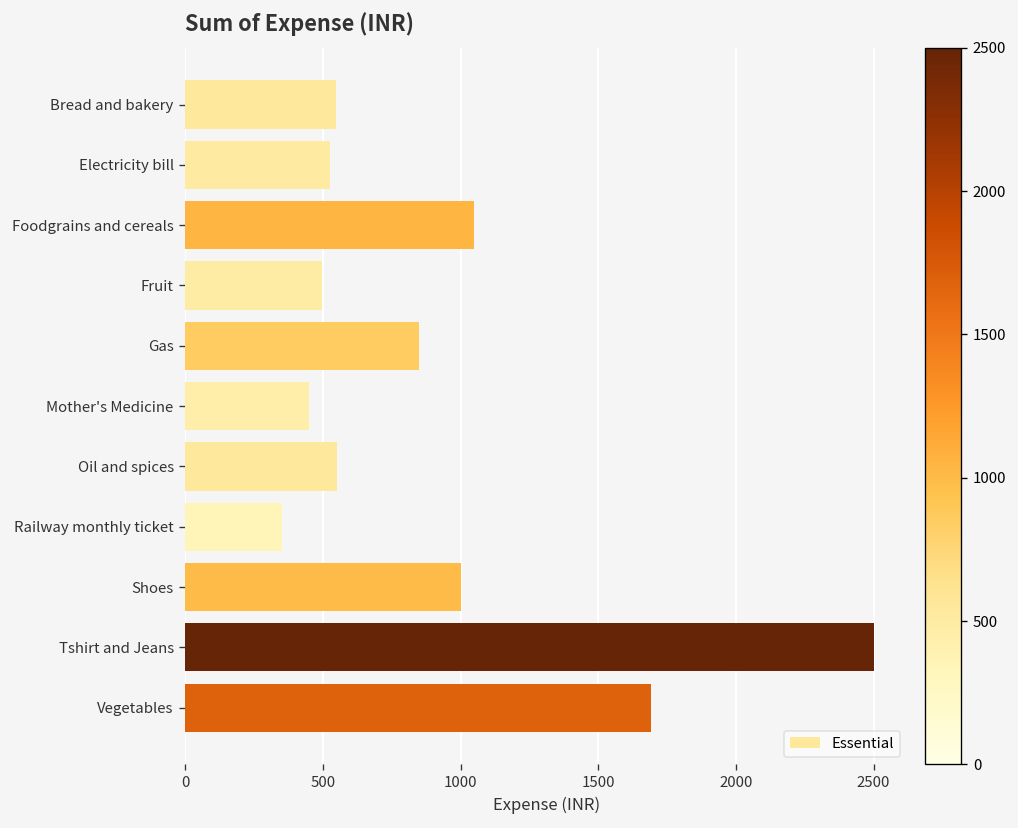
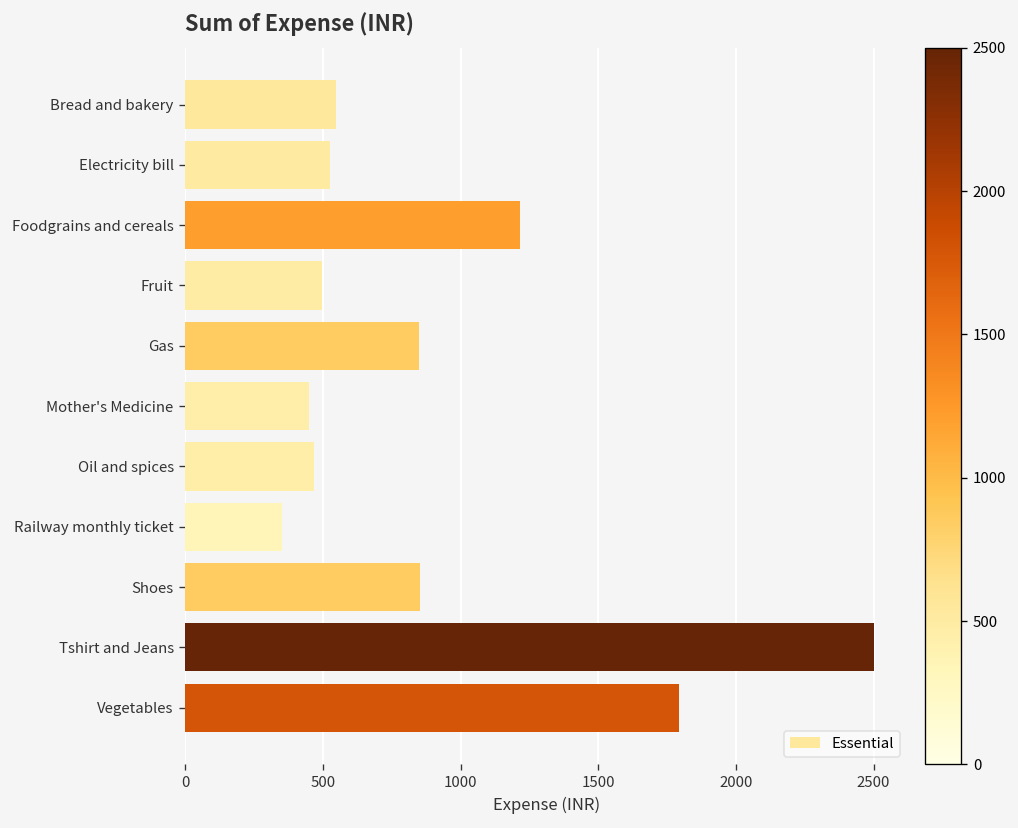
  {
    "Bread and bakery": 550,
    "Electricity bill": 530,
-   "Foodgrains and cereals": 1050,
+   "Foodgrains and cereals": 1220,
    "Fruit": 500,
    "Gas": 850,
    "Mother's Medicine": 450,
-   "Oil and spices": 550,
+   "Oil and spices": 470,
    "Railway monthly ticket": 350,
-   "Shoes": 1000,
+   "Shoes": 850,
    "Tshirt and Jeans": 2500,
-   "Vegetables": 1690
+   "Vegetables": 1790
  }
